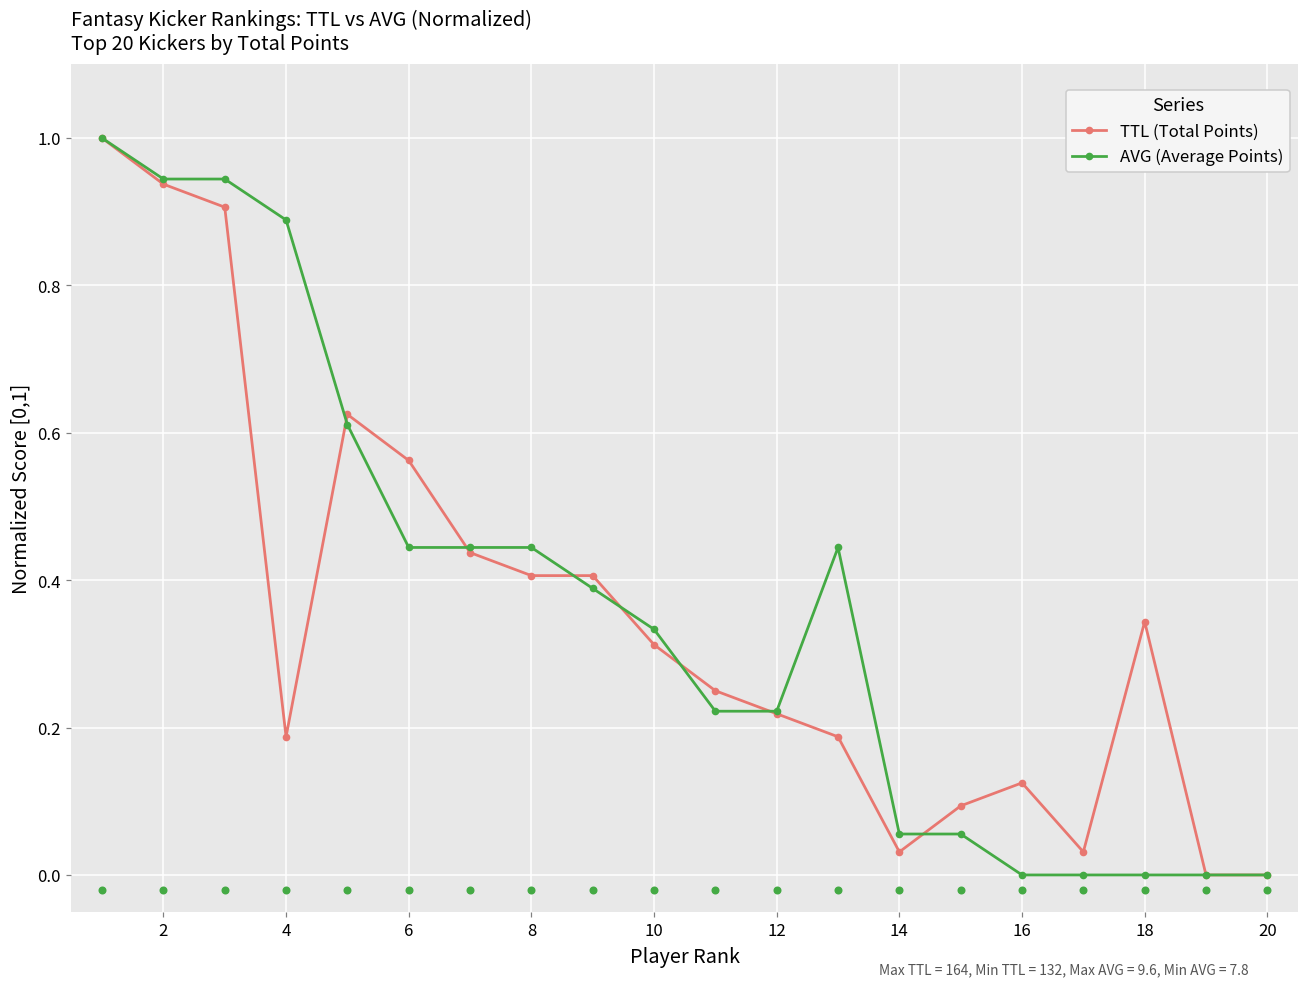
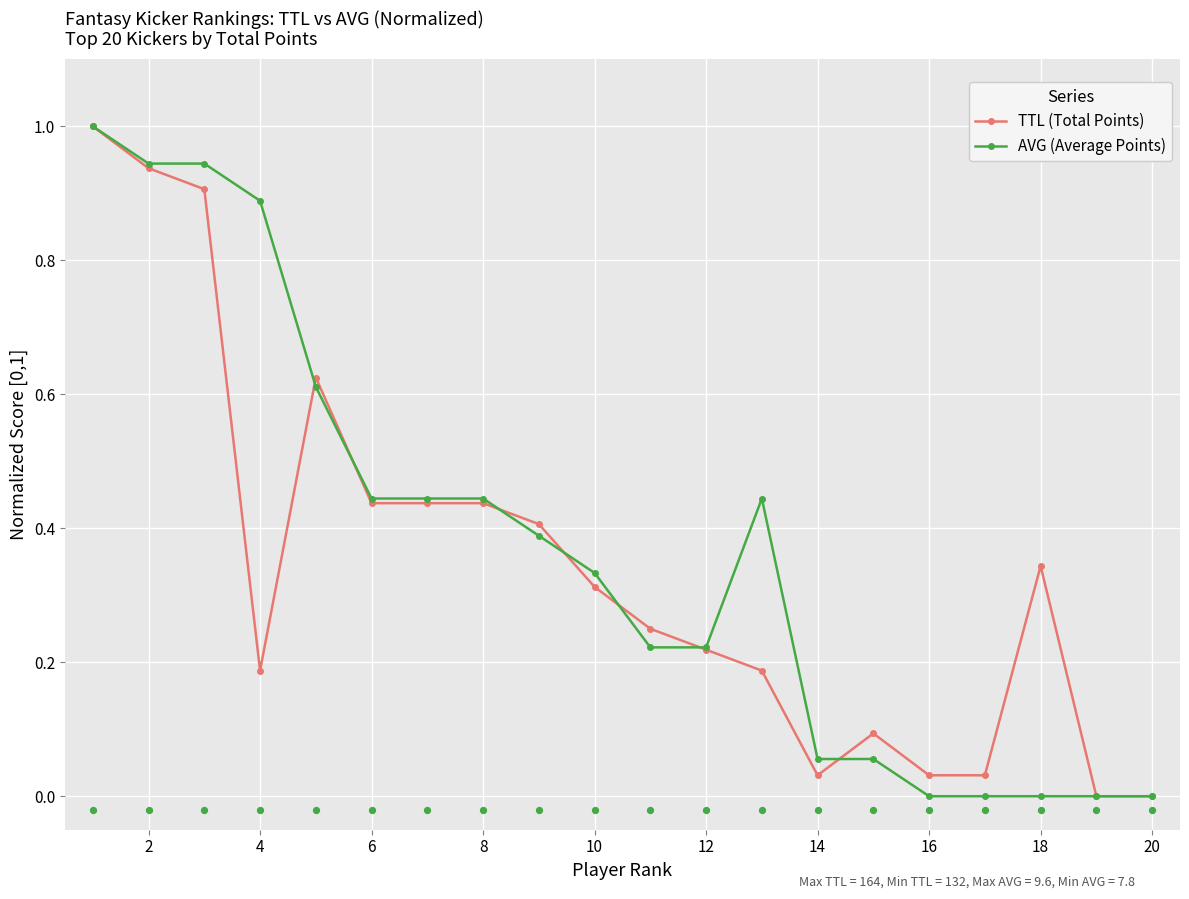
  {
    "TTL (Total Points)": {
      "2": 0.94,
      "4": 0.19,
-     "6": 0.56,
-     "8": 0.41,
+     "6": 0.44,
+     "8": 0.44,
      "10": 0.31,
      "14": 0.03,
-     "16": 0.13,
+     "16": 0.03,
      "18": 0.34
    }
  }
